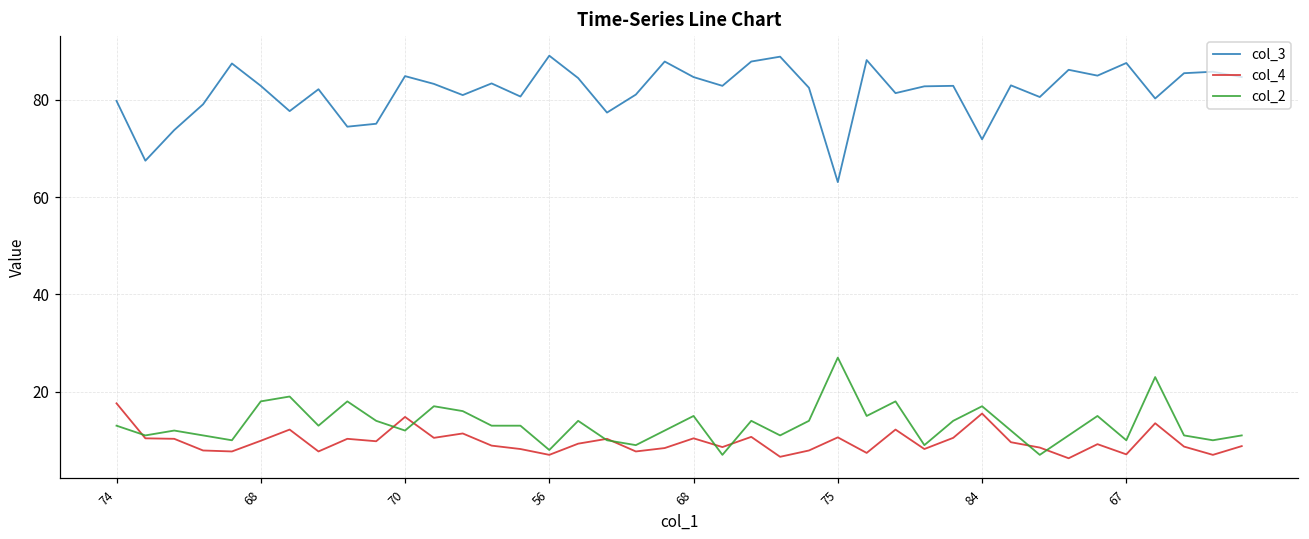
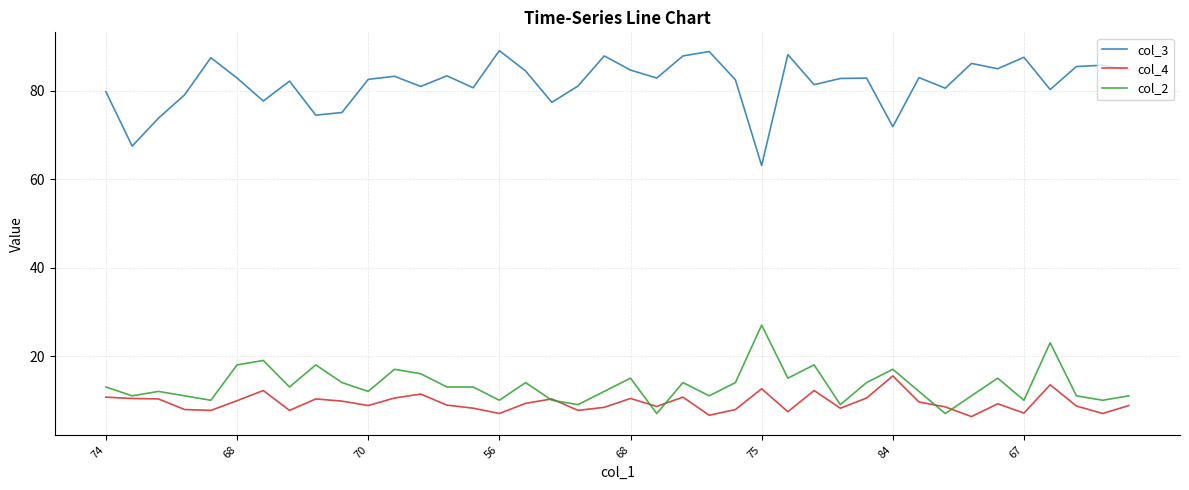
  {
    "col_3": {
      "74": 80,
-     "70": 85,
+     "70": 83,
      "56": 89,
      "75": 63,
      "84": 72,
      "67": 88
    },
    "col_4": {
-     "74": 18,
-     "70": 15,
+     "74": 11,
+     "70": 9,
      "56": 7,
-     "75": 11,
+     "75": 13,
      "84": 16,
      "67": 7
    },
    "col_2": {
      "74": 13,
      "70": 12,
-     "56": 8,
+     "56": 10,
      "75": 27,
      "84": 17,
      "67": 10
    }
  }
